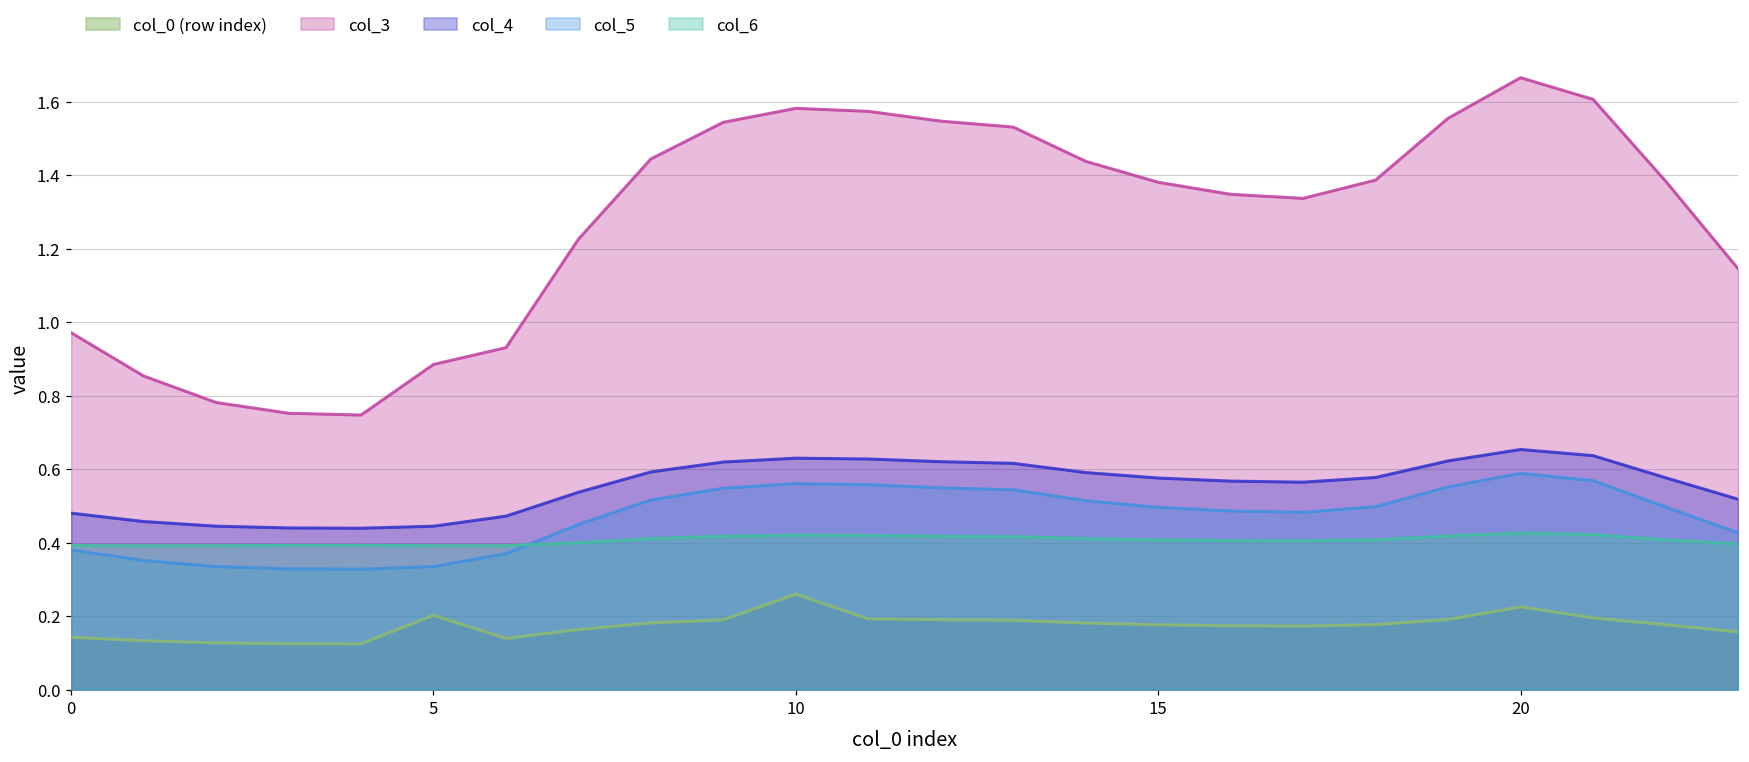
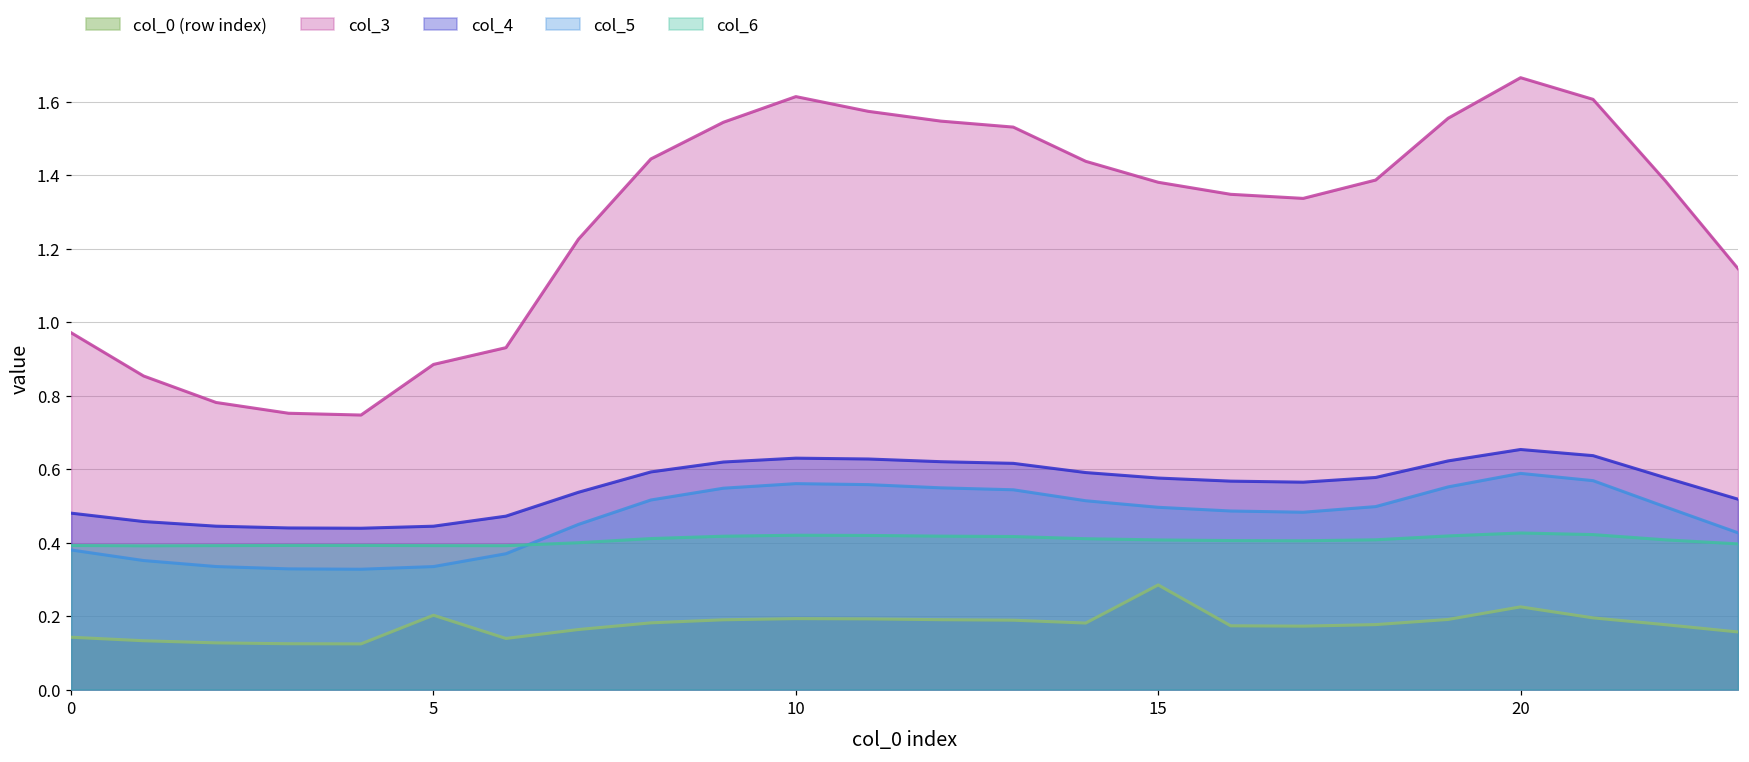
  {
    "col_0 (row index)": {
      "0": 0.14,
      "5": 0.20,
-     "10": 0.26,
-     "15": 0.18,
+     "10": 0.19,
+     "15": 0.28,
      "20": 0.23
    },
    "col_3": {
      "0": 0.97,
      "5": 0.88,
-     "10": 1.58,
+     "10": 1.61,
      "15": 1.38,
      "20": 1.67
    }
  }
